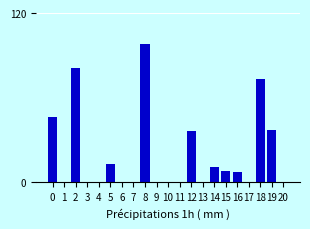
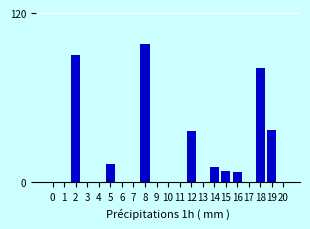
  {
-   "0": 46,
+   "0": 0,
    "1": 0,
-   "2": 81,
+   "2": 90,
    "3": 0,
    "4": 0,
    "5": 13,
    "6": 0,
    "7": 0,
    "8": 98,
    "9": 0,
    "10": 0,
    "11": 0,
    "12": 36,
    "13": 0,
    "14": 11,
    "15": 8,
    "16": 7,
    "17": 0,
-   "18": 73,
+   "18": 81,
    "19": 37,
    "20": 0
  }
